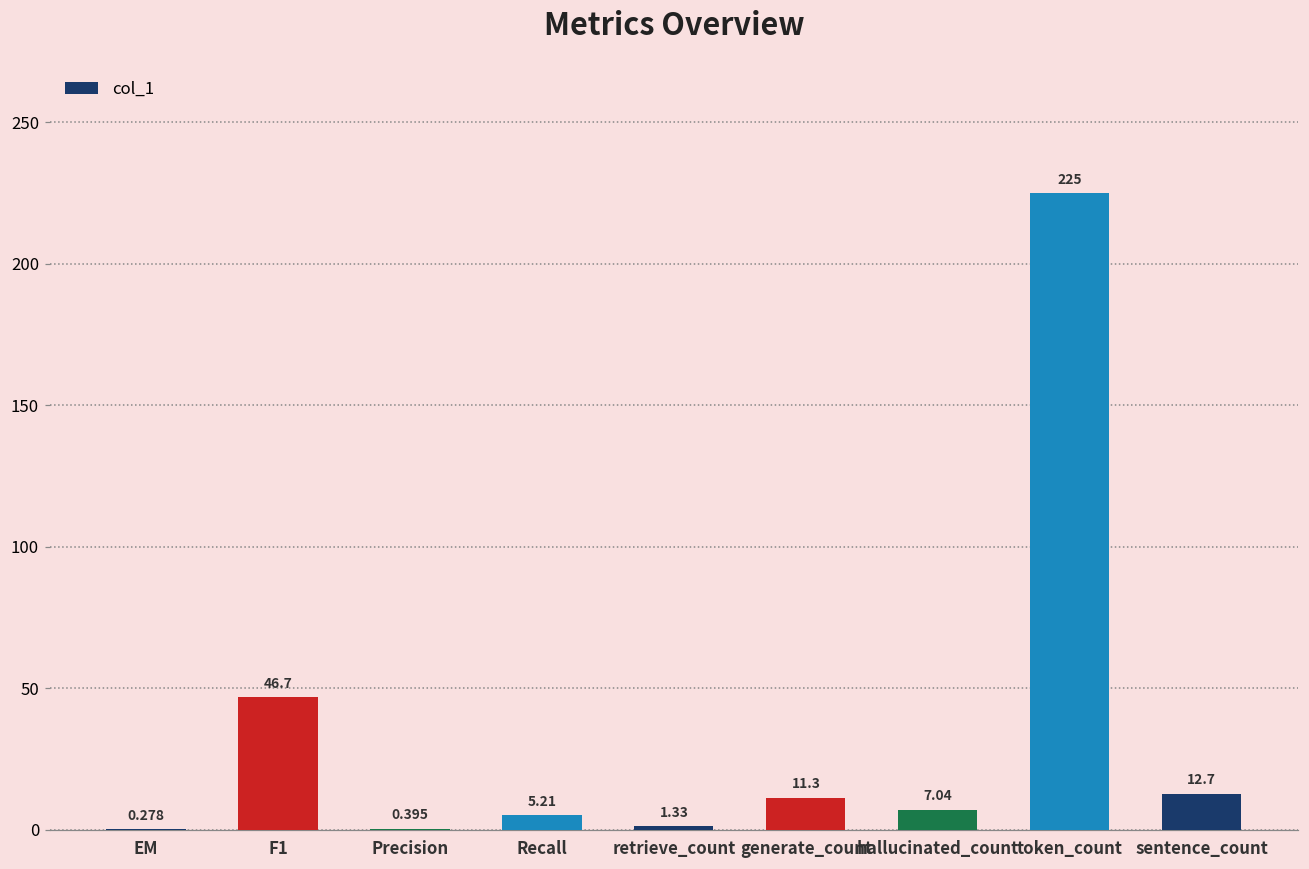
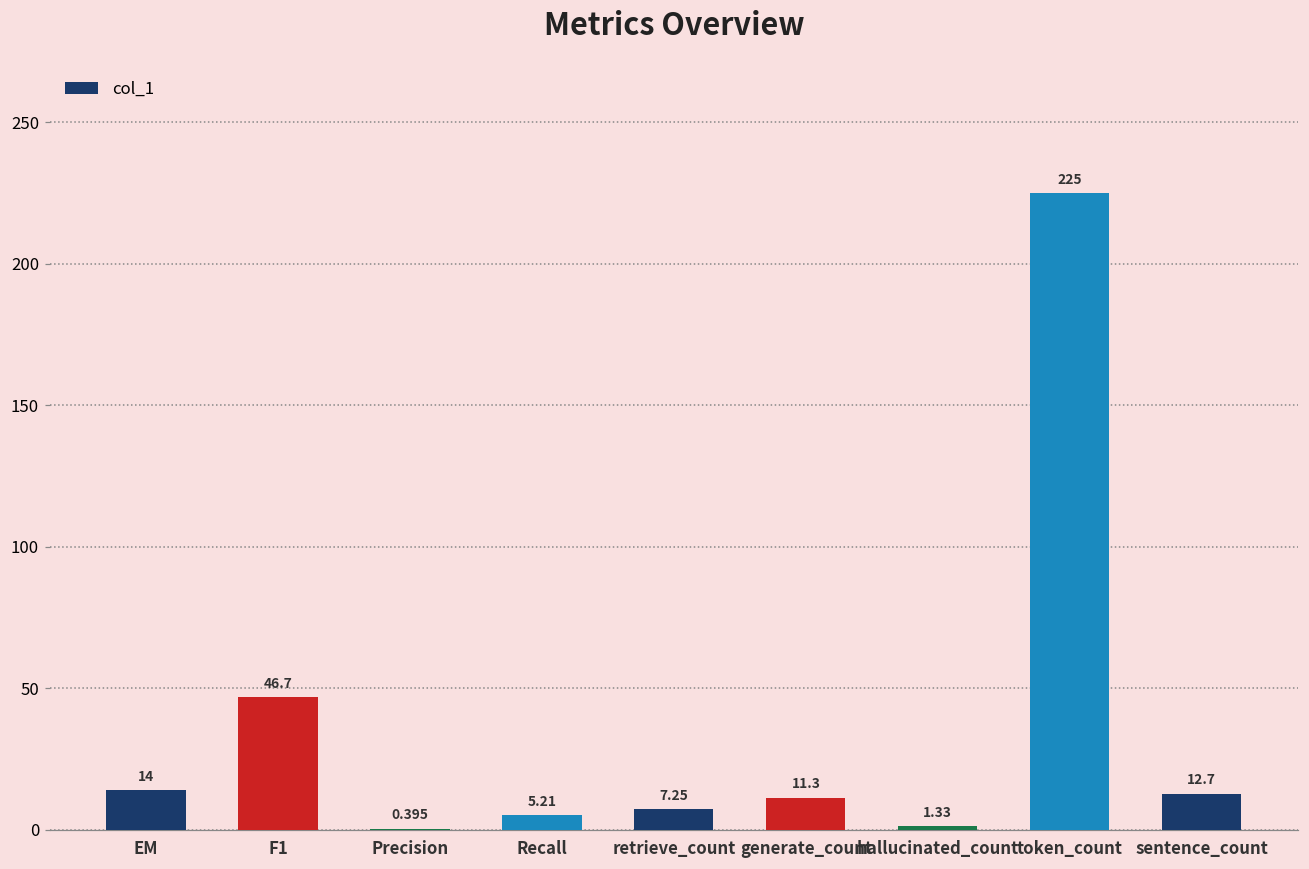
  {
-   "EM": 0.278,
+   "EM": 14,
    "F1": 46.7,
    "Precision": 0.395,
    "Recall": 5.21,
-   "retrieve_count": 1.33,
+   "retrieve_count": 7.25,
    "generate_count": 11.3,
-   "hallucinated_count": 7.04,
+   "hallucinated_count": 1.33,
    "token_count": 225,
    "sentence_count": 12.7
  }
